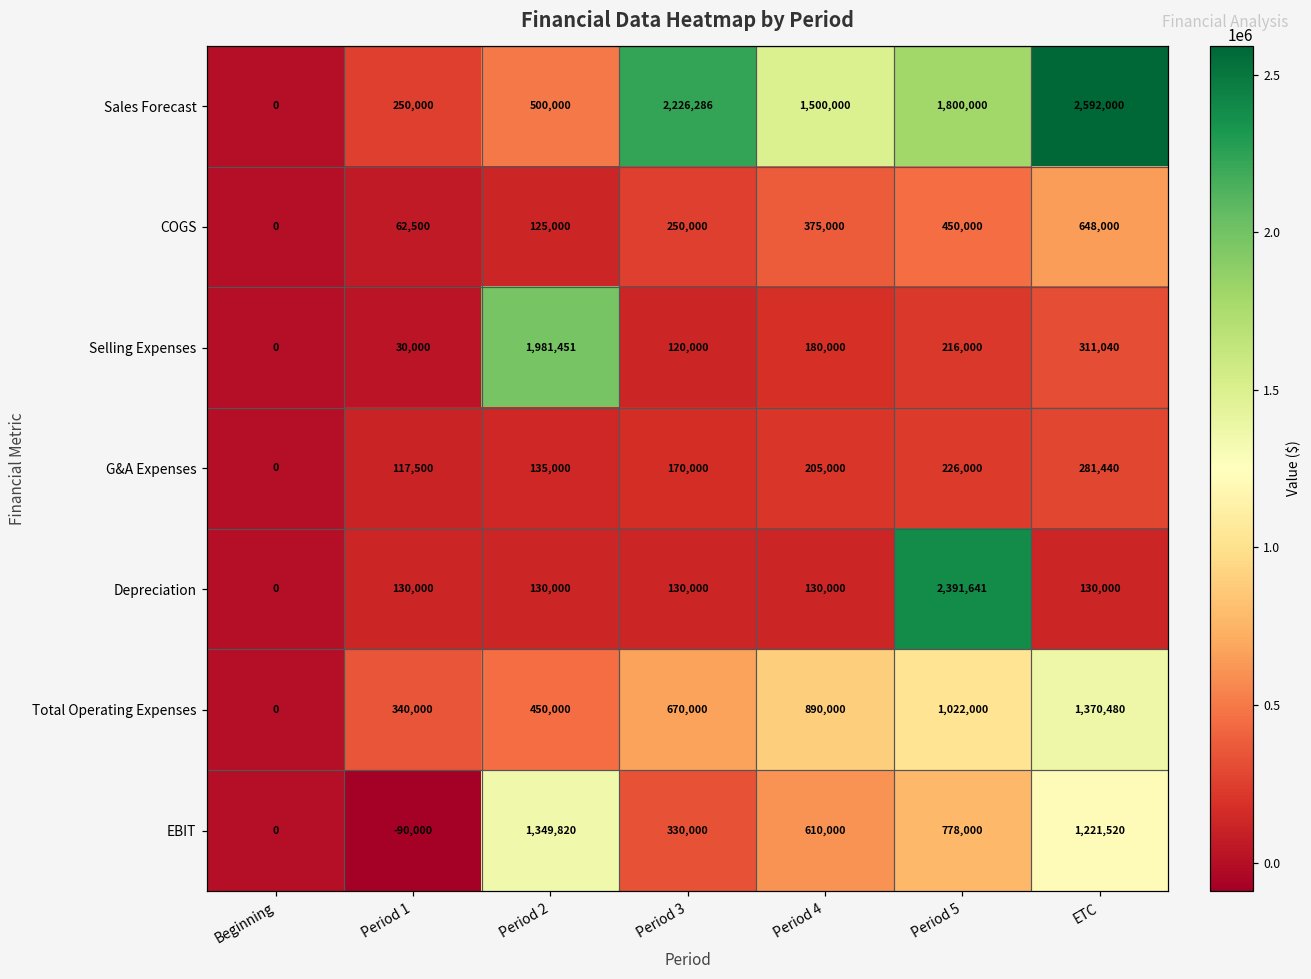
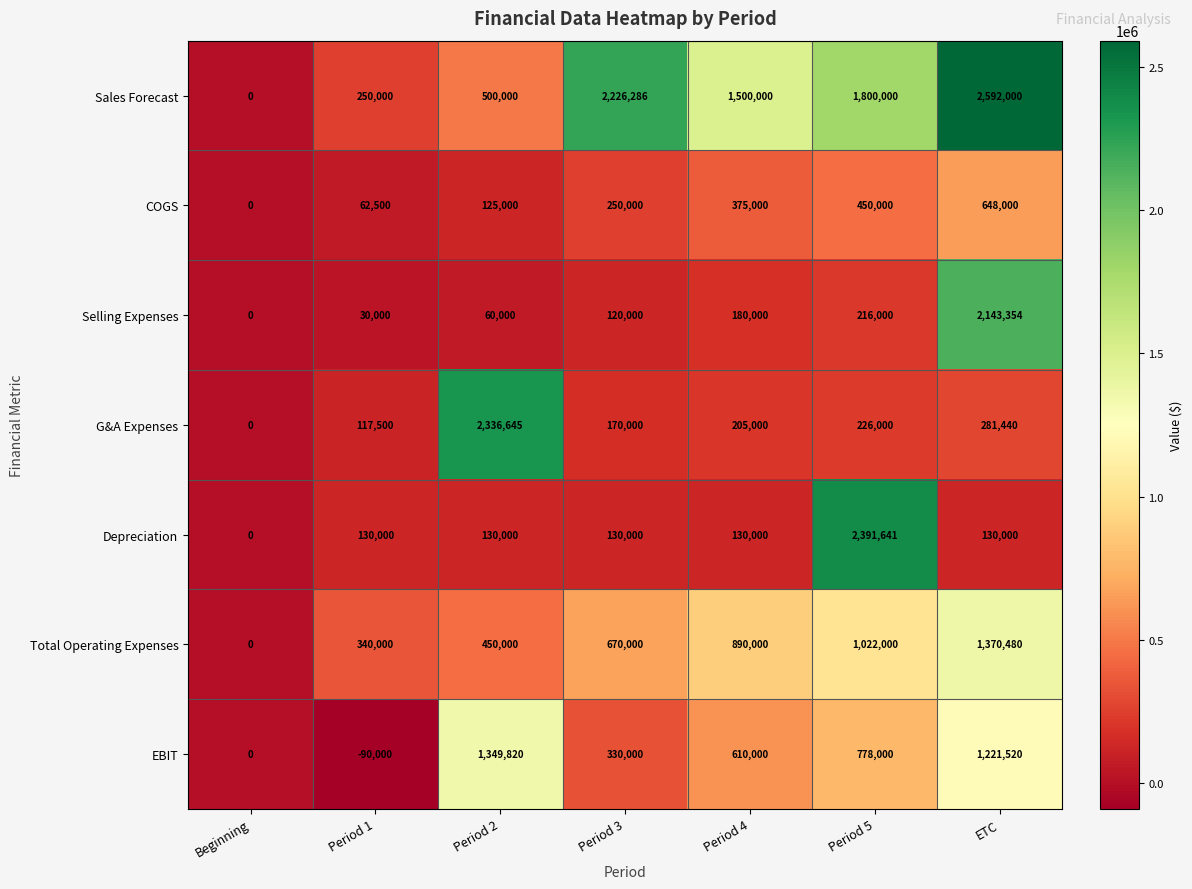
  {
    "Sales Forecast": {
      "Beginning": "0",
      "Period 1": "250,000",
      "Period 2": "500,000",
      "Period 3": "2,226,286",
      "Period 4": "1,500,000",
      "Period 5": "1,800,000",
      "ETC": "2,592,000"
    },
    "COGS": {
      "Beginning": "0",
      "Period 1": "62,500",
      "Period 2": "125,000",
      "Period 3": "250,000",
      "Period 4": "375,000",
      "Period 5": "450,000",
      "ETC": "648,000"
    },
    "Selling Expenses": {
      "Beginning": "0",
      "Period 1": "30,000",
-     "Period 2": "1,981,451",
+     "Period 2": "60,000",
      "Period 3": "120,000",
      "Period 4": "180,000",
      "Period 5": "216,000",
-     "ETC": "311,040"
+     "ETC": "2,143,354"
    },
    "G&A Expenses": {
      "Beginning": "0",
      "Period 1": "117,500",
-     "Period 2": "135,000",
+     "Period 2": "2,336,645",
      "Period 3": "170,000",
      "Period 4": "205,000",
      "Period 5": "226,000",
      "ETC": "281,440"
    },
    "Depreciation": {
      "Beginning": "0",
      "Period 1": "130,000",
      "Period 2": "130,000",
      "Period 3": "130,000",
      "Period 4": "130,000",
      "Period 5": "2,391,641",
      "ETC": "130,000"
    },
    "Total Operating Expenses": {
      "Beginning": "0",
      "Period 1": "340,000",
      "Period 2": "450,000",
      "Period 3": "670,000",
      "Period 4": "890,000",
      "Period 5": "1,022,000",
      "ETC": "1,370,480"
    },
    "EBIT": {
      "Beginning": "0",
      "Period 1": "-90,000",
      "Period 2": "1,349,820",
      "Period 3": "330,000",
      "Period 4": "610,000",
      "Period 5": "778,000",
      "ETC": "1,221,520"
    }
  }
